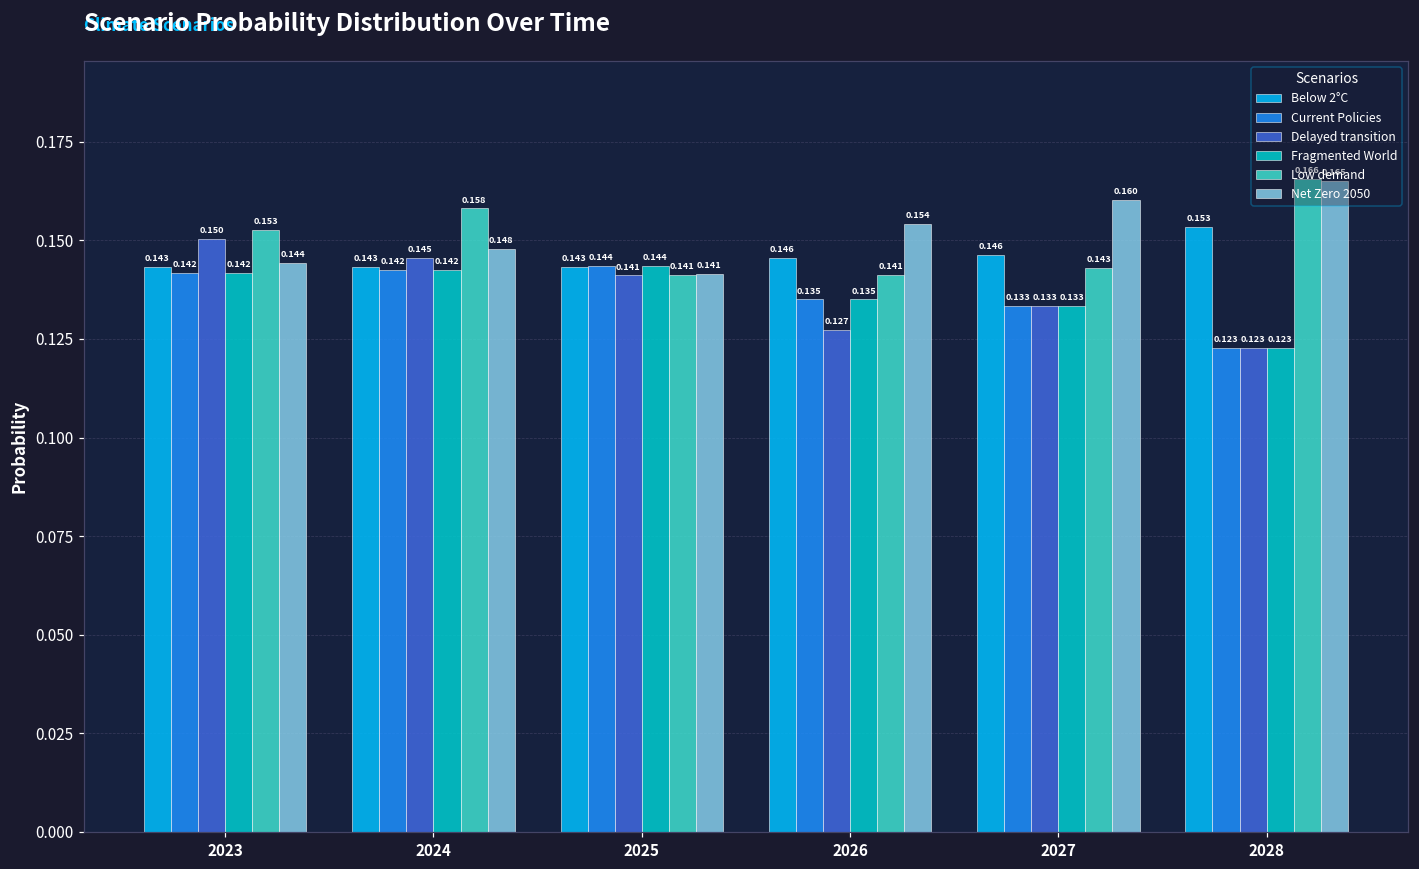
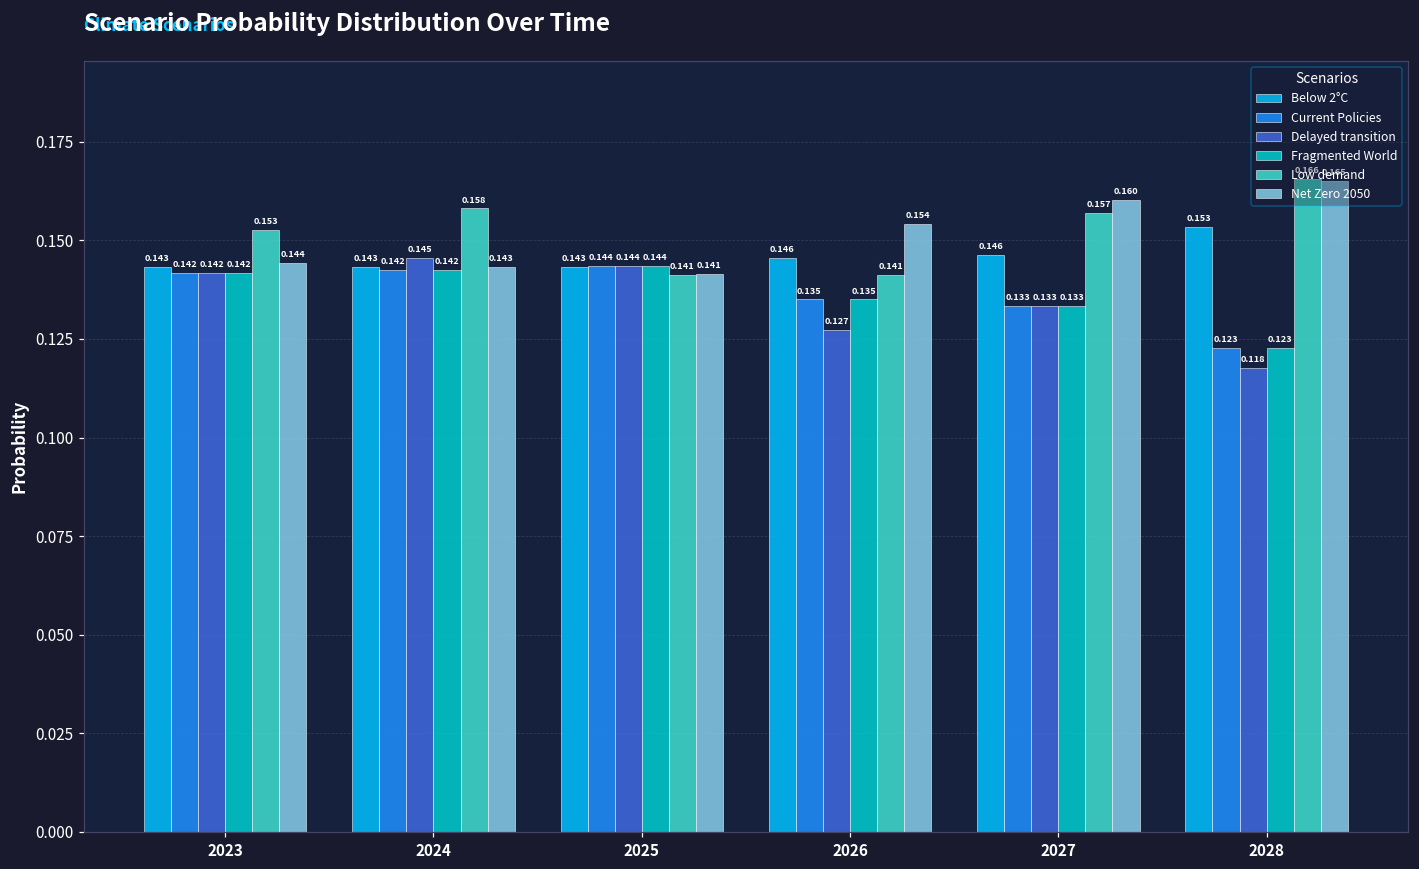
  {
    "Delayed transition": {
-     "2023": 0.150,
+     "2023": 0.142,
      "2024": 0.145,
-     "2025": 0.141,
+     "2025": 0.144,
      "2026": 0.127,
      "2027": 0.133,
-     "2028": 0.123
+     "2028": 0.118
    },
    "Low demand": {
      "2023": 0.153,
      "2024": 0.158,
      "2025": 0.141,
      "2026": 0.141,
-     "2027": 0.143
+     "2027": 0.157
    },
    "Net Zero 2050": {
      "2023": 0.144,
-     "2024": 0.148,
+     "2024": 0.143,
      "2025": 0.141,
      "2026": 0.154,
      "2027": 0.160
    }
  }
